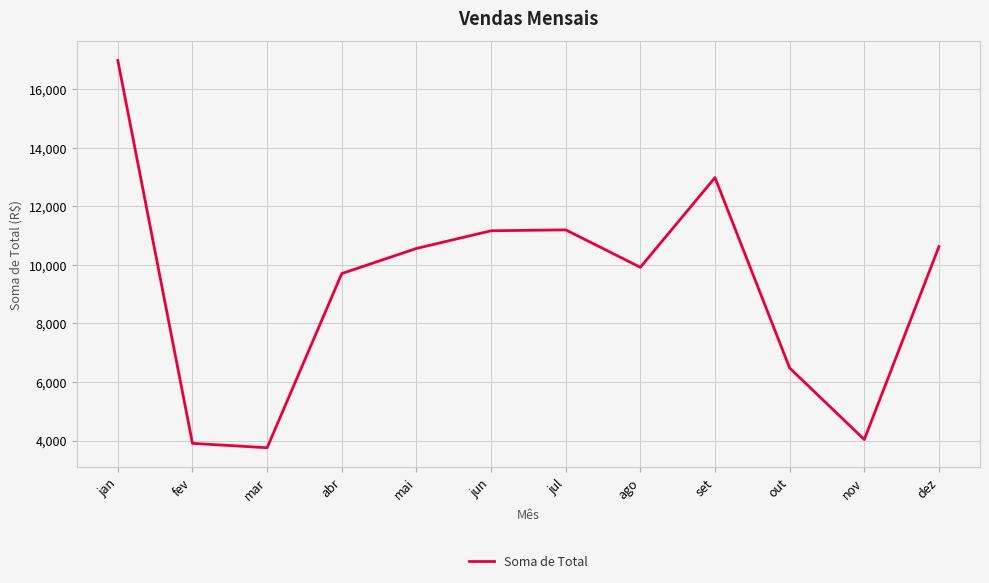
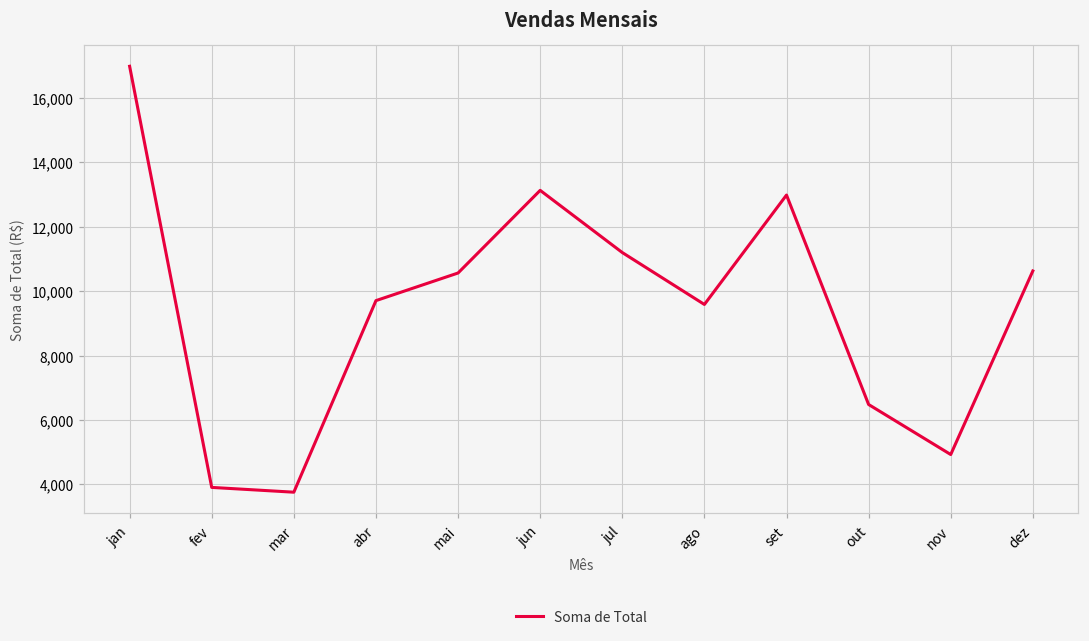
  {
    "jan": "17,000",
    "fev": "3,900",
    "mar": "3,800",
    "abr": "9,700",
    "mai": "10,600",
-   "jun": "11,200",
+   "jun": "13,100",
    "jul": "11,200",
-   "ago": "9,900",
+   "ago": "9,600",
    "set": "13,000",
    "out": "6,500",
-   "nov": "4,000",
+   "nov": "4,900",
    "dez": "10,600"
  }
